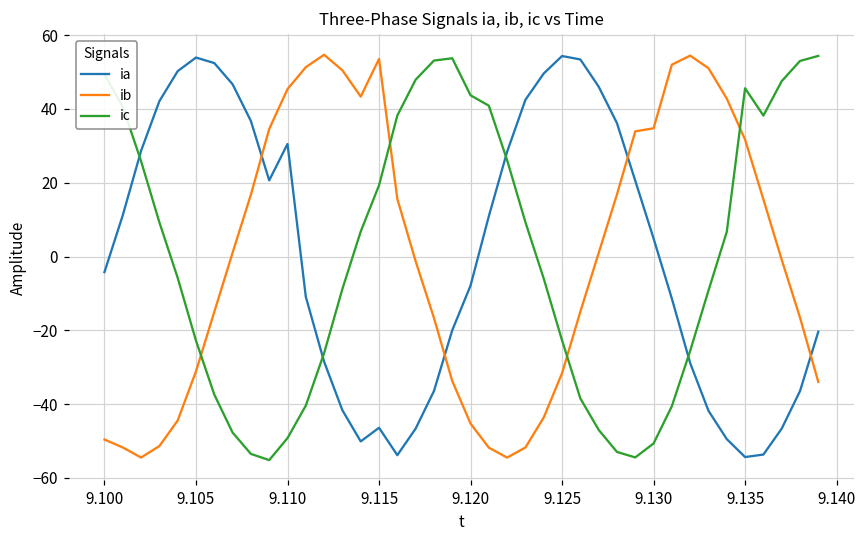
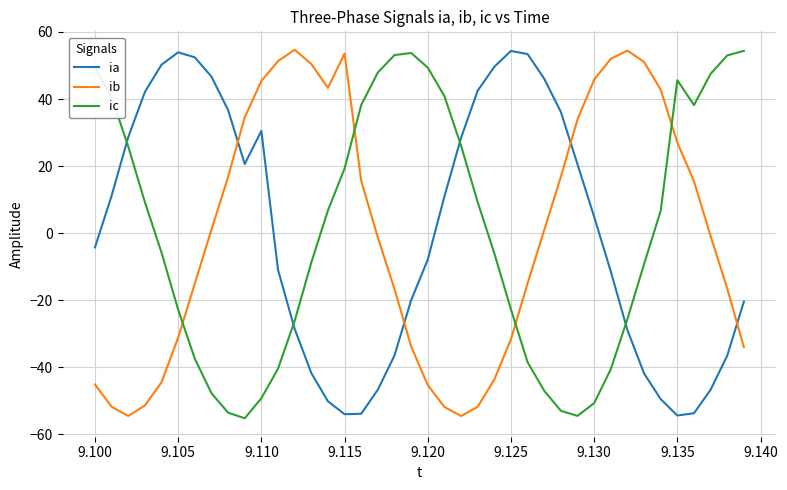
  {
    "ia": {
      "9.100": -4,
      "9.105": 54,
      "9.110": 31,
-     "9.115": -46,
+     "9.115": -54,
      "9.120": -8,
      "9.125": 54,
      "9.130": 5,
      "9.135": -54
    },
    "ib": {
-     "9.100": -50,
+     "9.100": -45,
      "9.105": -31,
      "9.110": 45,
      "9.115": 54,
      "9.120": -45,
      "9.125": -32,
-     "9.130": 35,
-     "9.135": 32
+     "9.130": 46,
+     "9.135": 27
    },
    "ic": {
      "9.105": -23,
      "9.110": -49,
      "9.115": 19,
-     "9.120": 44,
+     "9.120": 49,
      "9.125": -23,
      "9.130": -51,
      "9.135": 46
    }
  }
